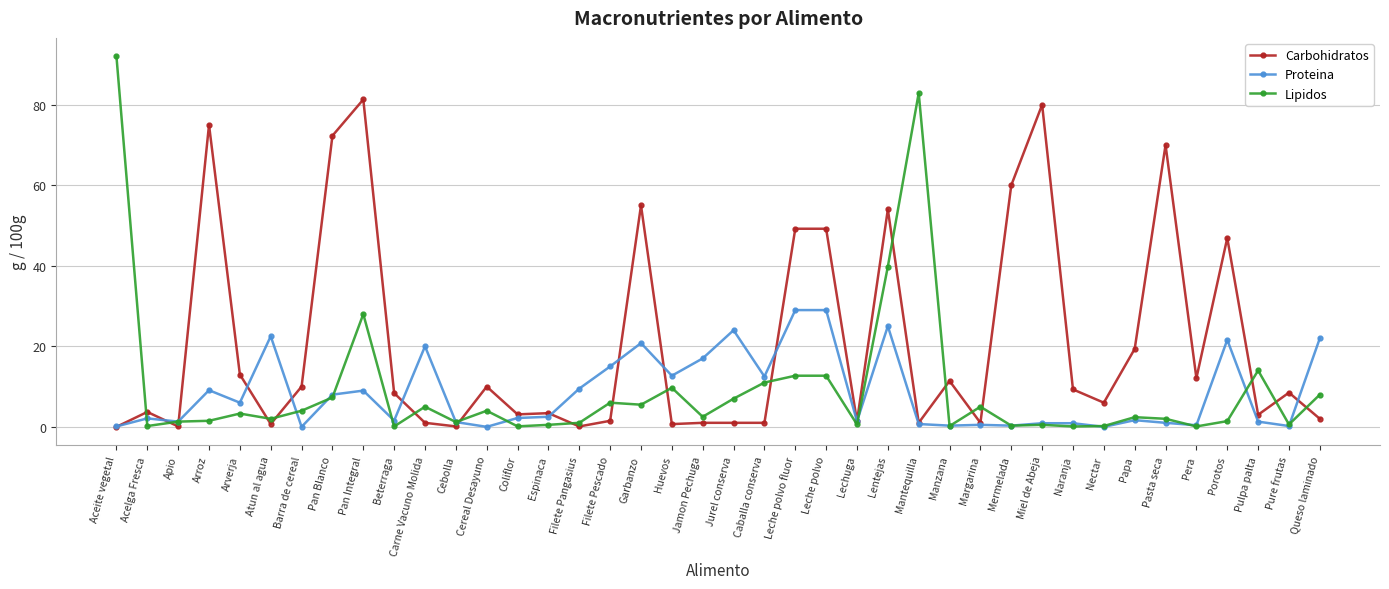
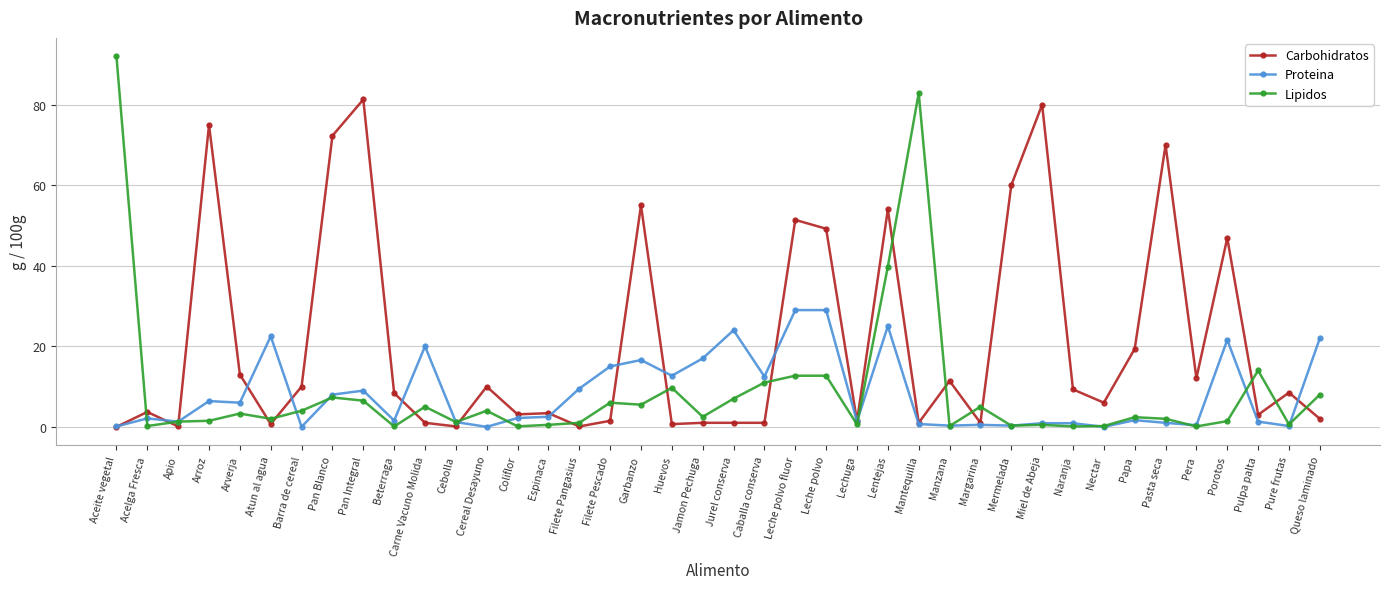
  {
    "Carbohidratos": {
      "Acelga Fresca": 4,
      "Apio": 0,
      "Arroz": 75,
      "Arverja": 13,
      "Atun al agua": 1,
      "Barra de cereal": 10,
      "Pan Blanco": 72,
      "Pan Integral": 81,
      "Beterraga": 8,
      "Carne Vacuno Molida": 1,
      "Cebolla": 0,
      "Cereal Desayuno": 10,
      "Coliflor": 3,
      "Espinaca": 3,
      "Filete Pangasius": 0,
      "Filete Pescado": 2,
      "Garbanzo": 55,
      "Huevos": 1,
      "Jamon Pechuga": 1,
      "Jurel conserva": 1,
      "Caballa conserva": 1,
-     "Leche polvo fluor": 49,
+     "Leche polvo fluor": 51,
      "Leche polvo": 49,
      "Lentejas": 54,
      "Manzana": 11,
      "Mermelada": 60,
      "Miel de Abeja": 80,
      "Naranja": 9,
      "Nectar": 6,
      "Papa": 19,
      "Pasta seca": 70,
      "Pera": 12,
      "Porotos": 47,
      "Pulpa palta": 3,
      "Pure frutas": 9,
      "Queso laminado": 2
    },
    "Proteina": {
      "Acelga Fresca": 2,
-     "Arroz": 9,
+     "Arroz": 6,
      "Arverja": 6,
      "Atun al agua": 23,
      "Barra de cereal": 0,
      "Pan Blanco": 8,
      "Pan Integral": 9,
      "Beterraga": 2,
      "Carne Vacuno Molida": 20,
      "Cereal Desayuno": 0,
      "Coliflor": 2,
      "Espinaca": 3,
      "Filete Pangasius": 10,
      "Filete Pescado": 15,
-     "Garbanzo": 21,
+     "Garbanzo": 17,
      "Huevos": 13,
      "Jamon Pechuga": 17,
      "Jurel conserva": 24,
      "Caballa conserva": 13,
      "Leche polvo fluor": 29,
      "Leche polvo": 29,
      "Lentejas": 25,
      "Naranja": 1,
      "Papa": 2,
      "Pasta seca": 1,
      "Porotos": 22,
      "Pulpa palta": 1,
      "Queso laminado": 22
    },
    "Lipidos": {
      "Aceite vegetal": 92,
      "Acelga Fresca": 0,
      "Arroz": 2,
      "Arverja": 3,
      "Atun al agua": 2,
      "Barra de cereal": 4,
      "Pan Blanco": 7,
-     "Pan Integral": 28,
+     "Pan Integral": 7,
      "Beterraga": 0,
      "Carne Vacuno Molida": 5,
      "Cereal Desayuno": 4,
      "Coliflor": 0,
      "Espinaca": 1,
      "Filete Pangasius": 1,
      "Filete Pescado": 6,
      "Garbanzo": 6,
      "Huevos": 10,
      "Jamon Pechuga": 3,
      "Jurel conserva": 7,
      "Caballa conserva": 11,
      "Leche polvo fluor": 13,
      "Leche polvo": 13,
      "Lechuga": 1,
      "Lentejas": 40,
      "Mantequilla": 83,
      "Margarina": 5,
      "Naranja": 0,
      "Papa": 2,
      "Pasta seca": 2,
      "Porotos": 1,
      "Pulpa palta": 14,
      "Queso laminado": 8
    }
  }
